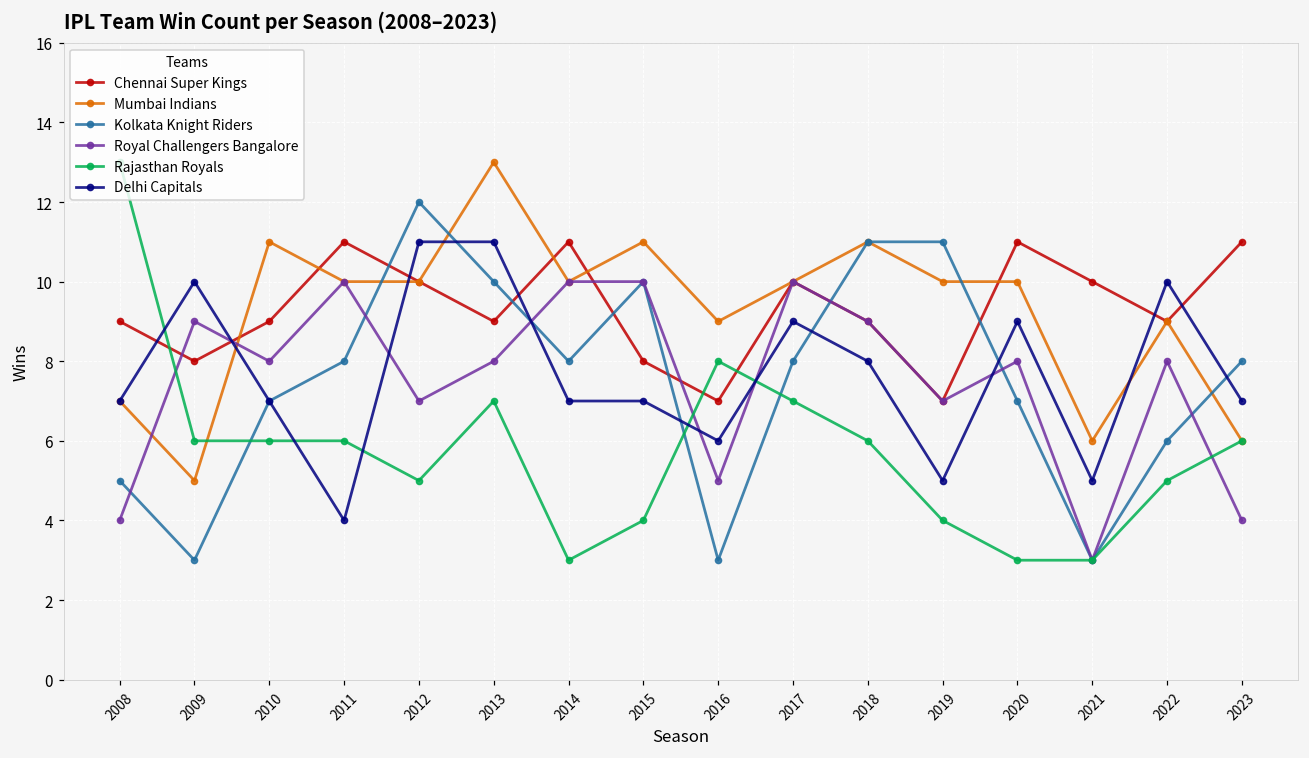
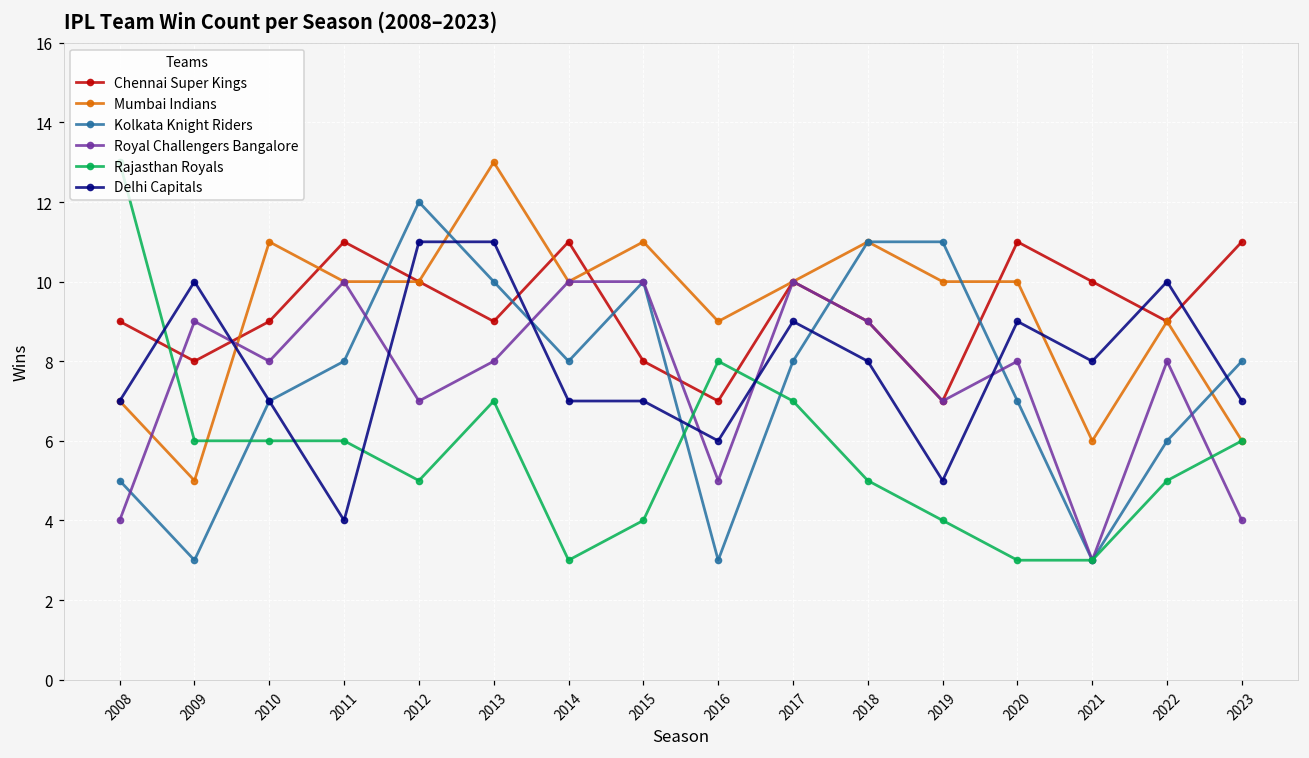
  {
    "Chennai Super Kings": {
      "2008": 9,
      "2009": 8,
      "2010": 9,
      "2011": 11,
      "2013": 9,
      "2014": 11,
      "2015": 8,
      "2016": 7,
      "2020": 11,
      "2021": 10,
      "2023": 11
    },
    "Mumbai Indians": {
      "2009": 5,
      "2010": 11,
      "2013": 13,
      "2015": 11,
      "2016": 9,
      "2019": 10,
      "2020": 10,
      "2021": 6
    },
    "Kolkata Knight Riders": {
      "2008": 5,
      "2009": 3,
      "2011": 8,
      "2012": 12,
      "2013": 10,
      "2014": 8,
      "2016": 3,
      "2017": 8,
      "2019": 11,
      "2020": 7,
      "2022": 6,
      "2023": 8
    },
    "Royal Challengers Bangalore": {
      "2008": 4,
      "2009": 9,
      "2010": 8,
      "2012": 7,
      "2013": 8,
      "2016": 5,
      "2020": 8,
      "2022": 8,
      "2023": 4
    },
    "Rajasthan Royals": {
      "2009": 6,
      "2010": 6,
      "2011": 6,
      "2012": 5,
      "2013": 7,
      "2014": 3,
      "2015": 4,
      "2016": 8,
      "2017": 7,
-     "2018": 6,
+     "2018": 5,
      "2019": 4,
      "2020": 3,
      "2022": 5
    },
    "Delhi Capitals": {
      "2009": 10,
      "2011": 4,
      "2012": 11,
      "2013": 11,
      "2014": 7,
      "2015": 7,
      "2016": 6,
      "2017": 9,
      "2018": 8,
      "2019": 5,
      "2020": 9,
-     "2021": 5,
+     "2021": 8,
      "2022": 10,
      "2023": 7
    }
  }
